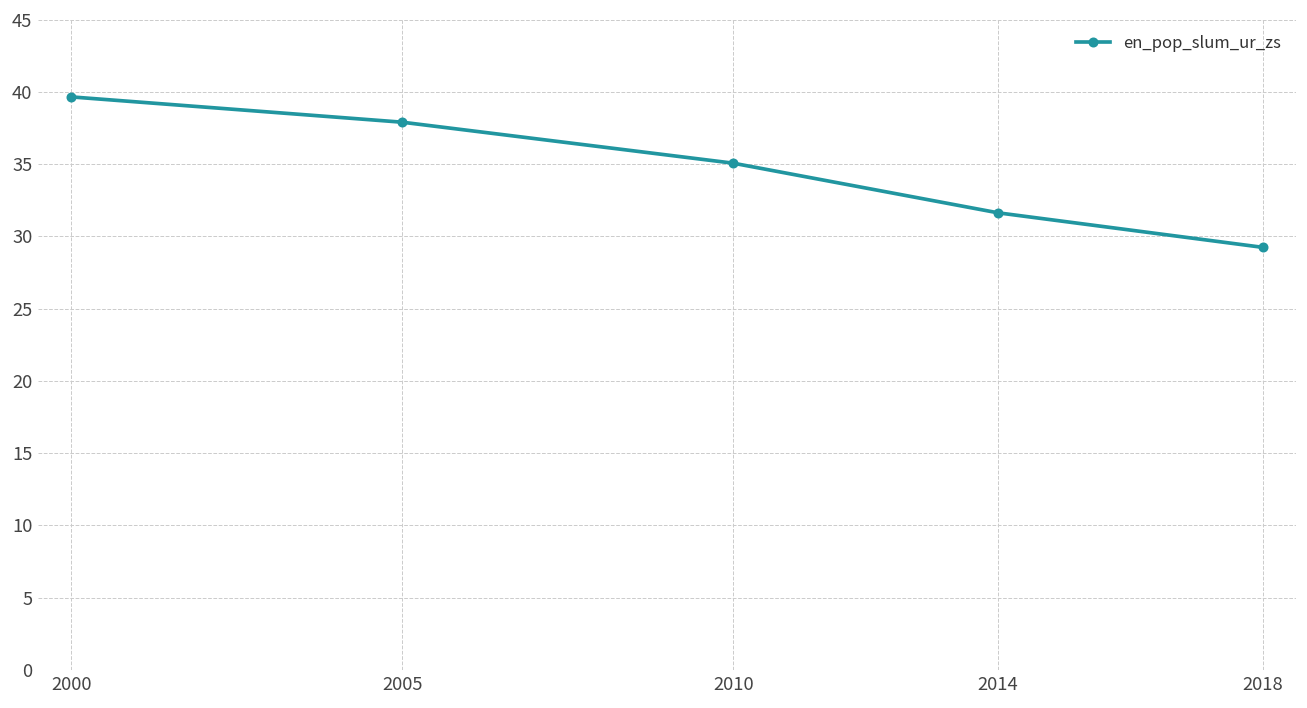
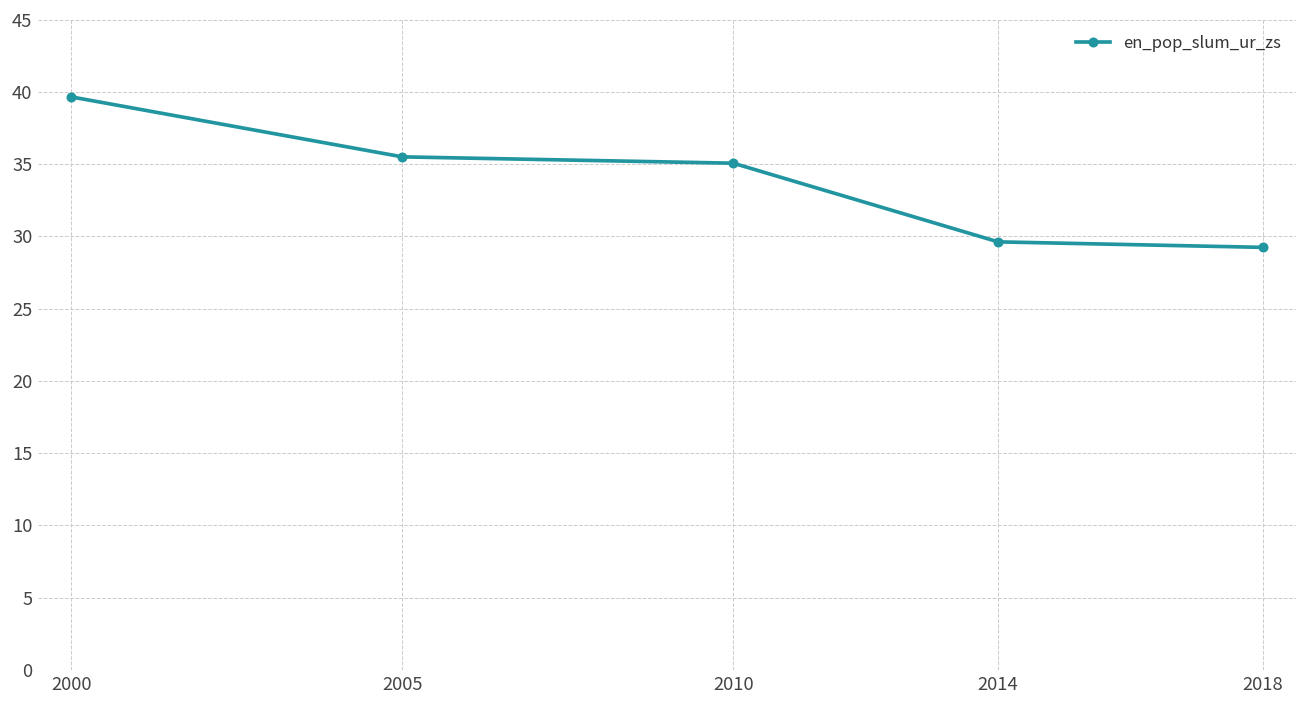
  {
    "2000": 39.7,
-   "2005": 37.9,
+   "2005": 35.5,
    "2010": 35.1,
-   "2014": 31.6,
+   "2014": 29.6,
    "2018": 29.2
  }
